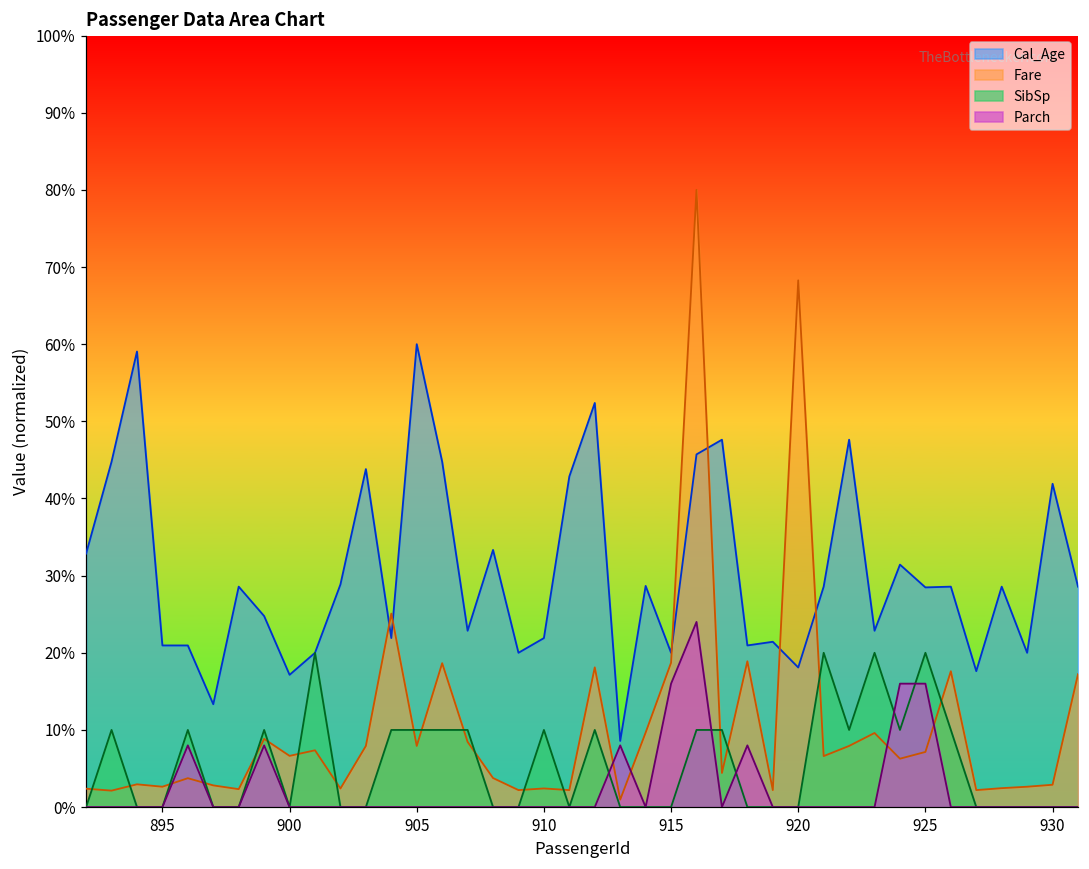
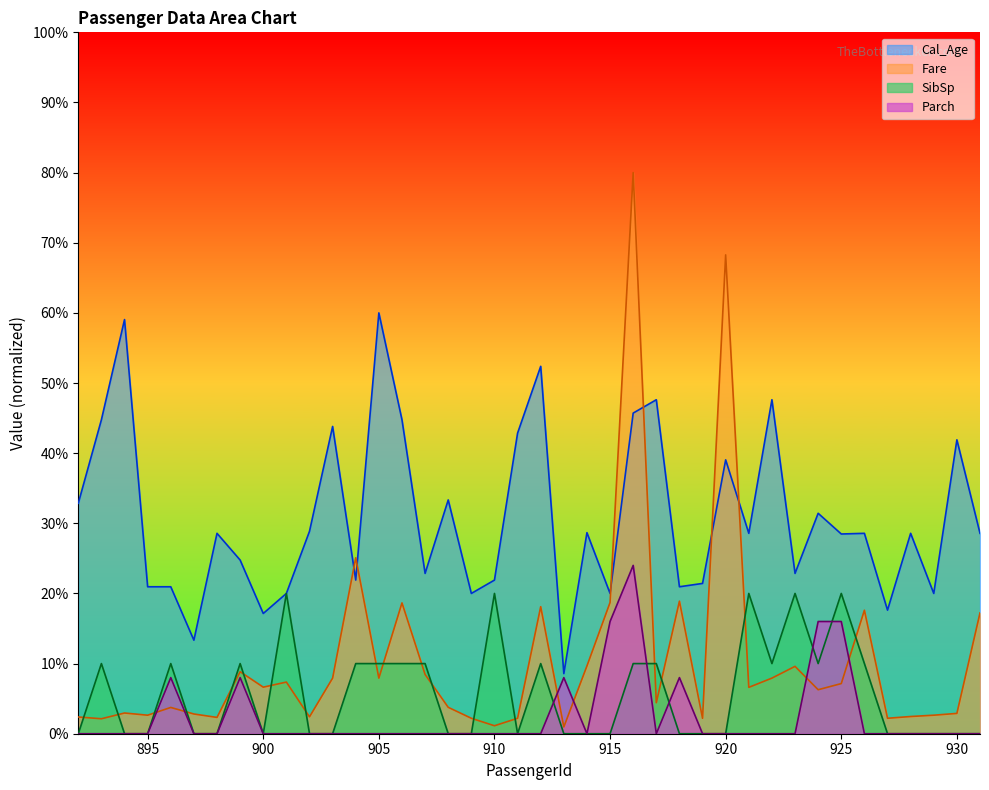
  {
    "Cal_Age": {
      "895": "21%",
      "900": "17%",
      "905": "60%",
      "910": "22%",
      "915": "20%",
-     "920": "18%",
+     "920": "39%",
      "925": "28%",
      "930": "42%"
    },
    "Fare": {
      "895": "3%",
      "900": "7%",
      "905": "8%",
-     "910": "2%",
+     "910": "1%",
      "915": "19%",
      "920": "68%",
      "925": "7%",
      "930": "3%"
    },
    "SibSp": {
      "905": "10%",
-     "910": "10%",
+     "910": "20%",
      "915": "0%",
      "925": "20%"
    },
    "Parch": {
      "905": "0%",
      "910": "0%",
      "915": "16%",
      "925": "16%"
    }
  }
